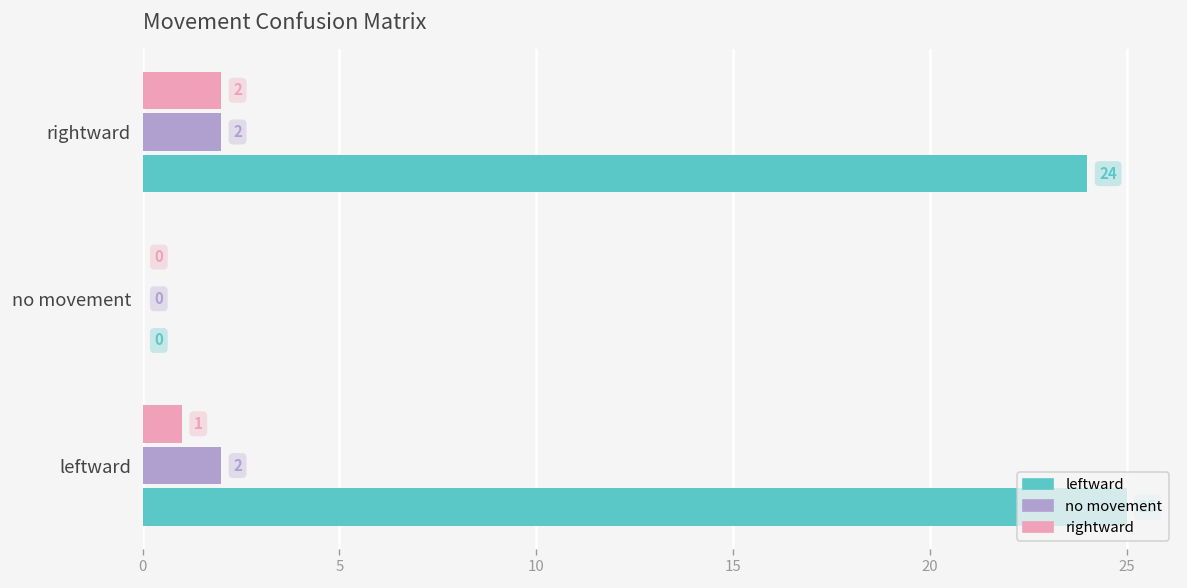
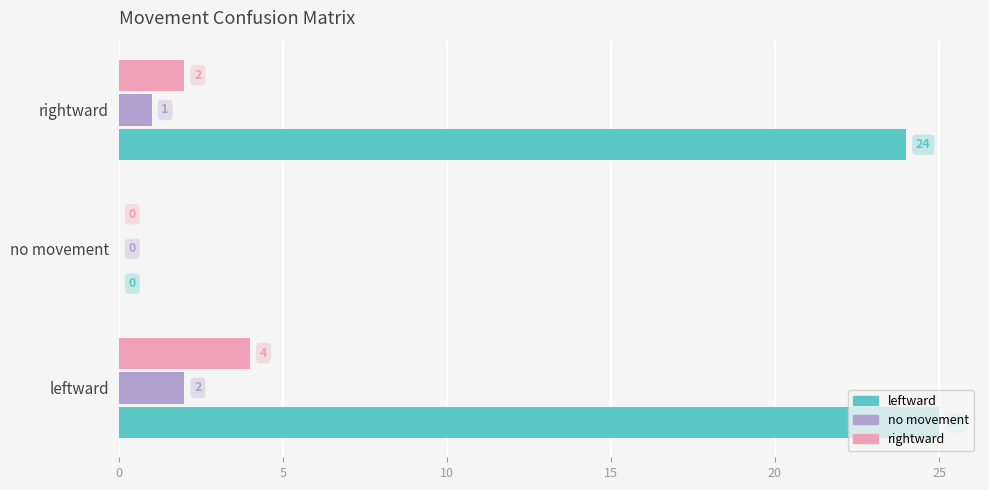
  {
    "no movement": {
-     "rightward": 2
+     "rightward": 1
    },
    "rightward": {
-     "leftward": 1
+     "leftward": 4
    }
  }
